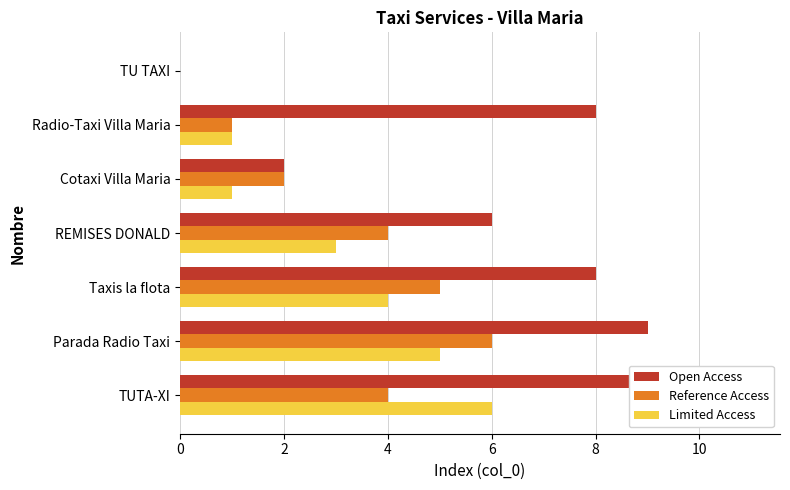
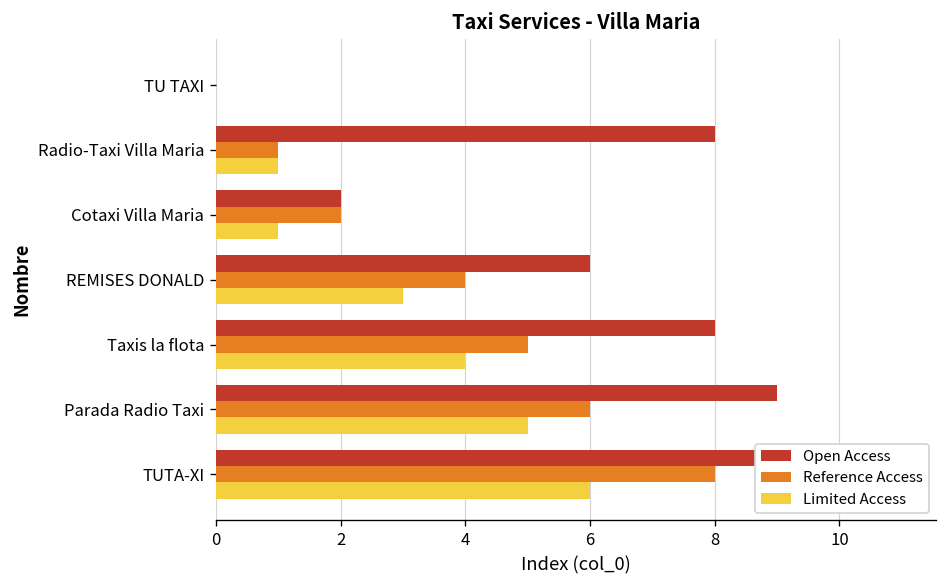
  {
    "Open Access": {
      "TU TAXI": 0,
      "Radio-Taxi Villa Maria": 8,
      "Cotaxi Villa Maria": 2,
      "REMISES DONALD": 6,
      "Taxis la flota": 8,
      "Parada Radio Taxi": 9
    },
    "Reference Access": {
      "TU TAXI": 0,
      "Radio-Taxi Villa Maria": 1,
      "Cotaxi Villa Maria": 2,
      "REMISES DONALD": 4,
      "Taxis la flota": 5,
      "Parada Radio Taxi": 6,
-     "TUTA-XI": 4
+     "TUTA-XI": 8
    },
    "Limited Access": {
      "TU TAXI": 0,
      "Radio-Taxi Villa Maria": 1,
      "Cotaxi Villa Maria": 1,
      "REMISES DONALD": 3,
      "Taxis la flota": 4,
      "Parada Radio Taxi": 5,
      "TUTA-XI": 6
    }
  }
